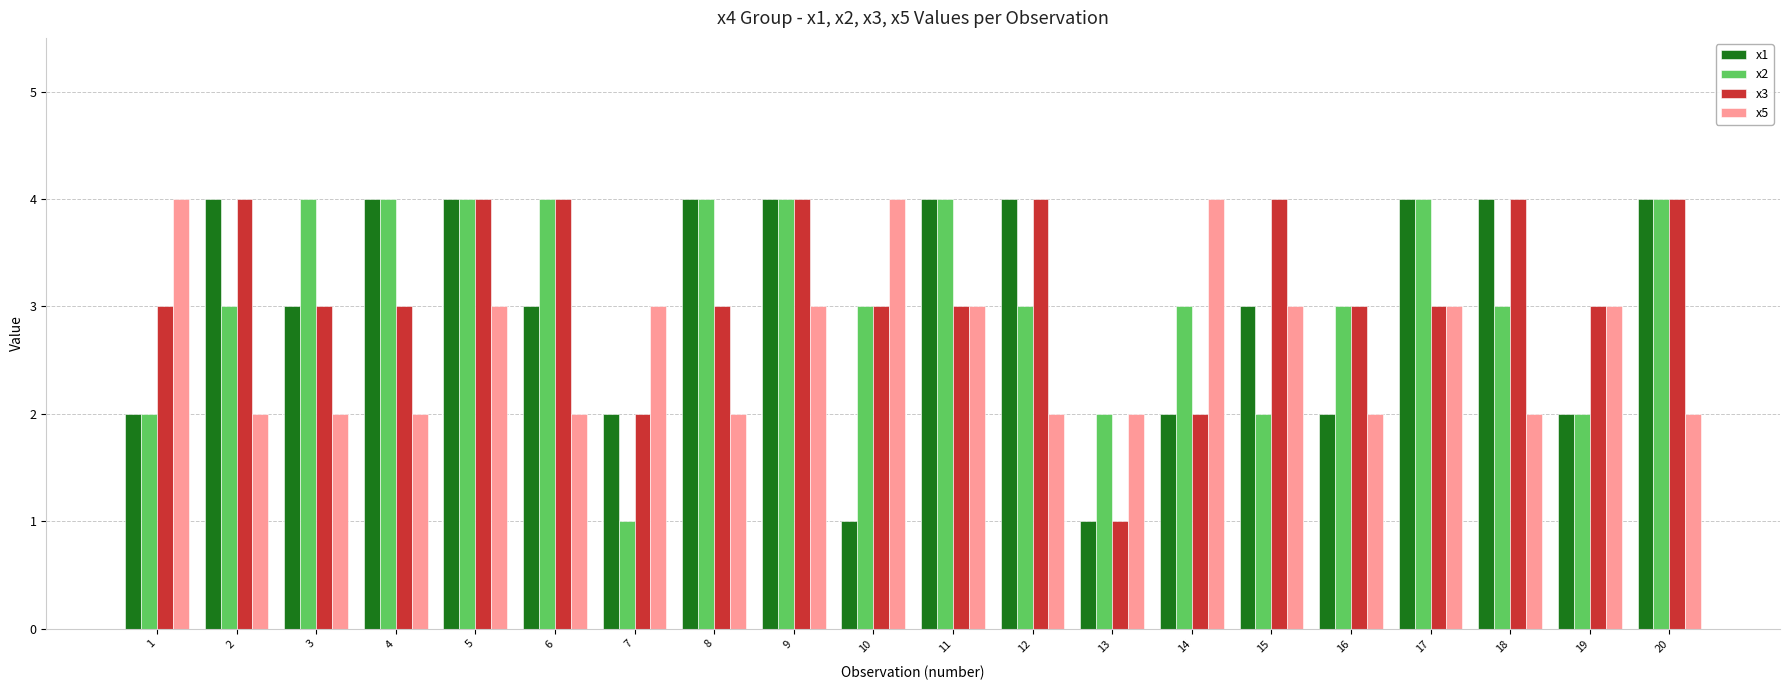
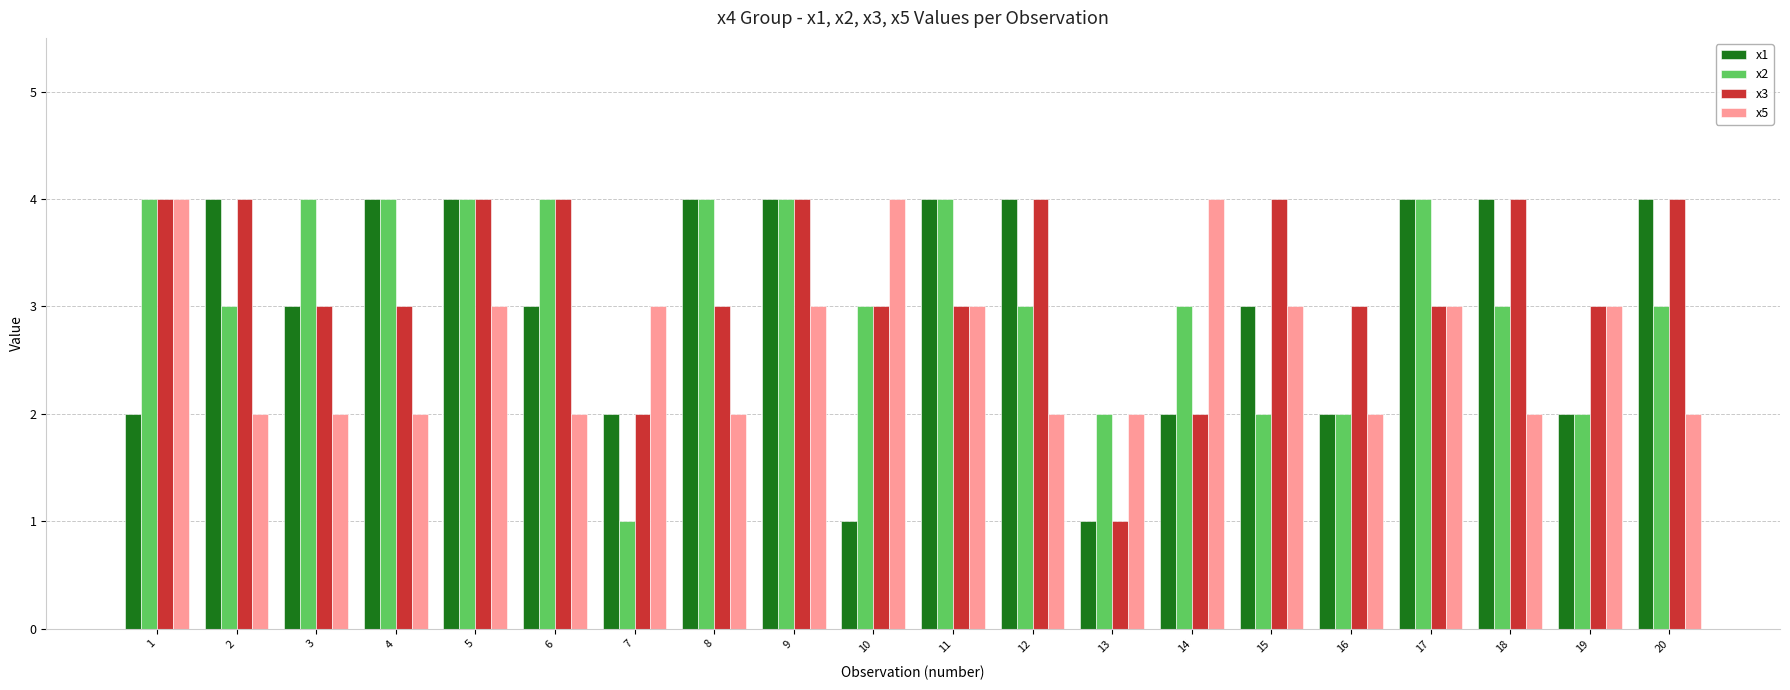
  {
    "x1": {
      "1": 2,
      "2": 4,
      "3": 3,
      "4": 4,
      "5": 4,
      "6": 3,
      "7": 2,
      "8": 4,
      "9": 4,
      "10": 1,
      "11": 4,
      "12": 4,
      "13": 1,
      "14": 2,
      "15": 3,
      "16": 2,
      "17": 4,
      "18": 4,
      "19": 2,
      "20": 4
    },
    "x2": {
-     "1": 2,
+     "1": 4,
      "2": 3,
      "3": 4,
      "4": 4,
      "5": 4,
      "6": 4,
      "7": 1,
      "8": 4,
      "9": 4,
      "10": 3,
      "11": 4,
      "12": 3,
      "13": 2,
      "14": 3,
      "15": 2,
-     "16": 3,
+     "16": 2,
      "17": 4,
      "18": 3,
      "19": 2,
-     "20": 4
+     "20": 3
    },
    "x3": {
-     "1": 3,
+     "1": 4,
      "2": 4,
      "3": 3,
      "4": 3,
      "5": 4,
      "6": 4,
      "7": 2,
      "8": 3,
      "9": 4,
      "10": 3,
      "11": 3,
      "12": 4,
      "13": 1,
      "14": 2,
      "15": 4,
      "16": 3,
      "17": 3,
      "18": 4,
      "19": 3,
      "20": 4
    },
    "x5": {
      "1": 4,
      "2": 2,
      "3": 2,
      "4": 2,
      "5": 3,
      "6": 2,
      "7": 3,
      "8": 2,
      "9": 3,
      "10": 4,
      "11": 3,
      "12": 2,
      "13": 2,
      "14": 4,
      "15": 3,
      "16": 2,
      "17": 3,
      "18": 2,
      "19": 3,
      "20": 2
    }
  }
